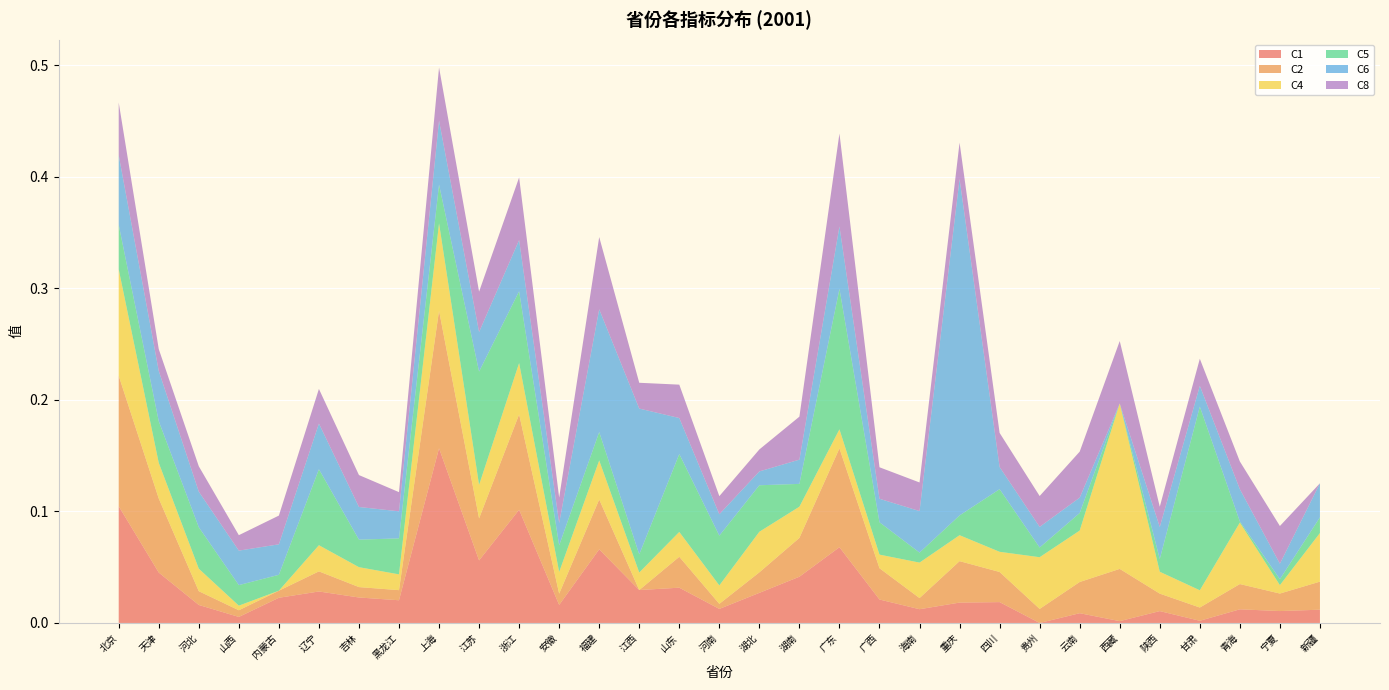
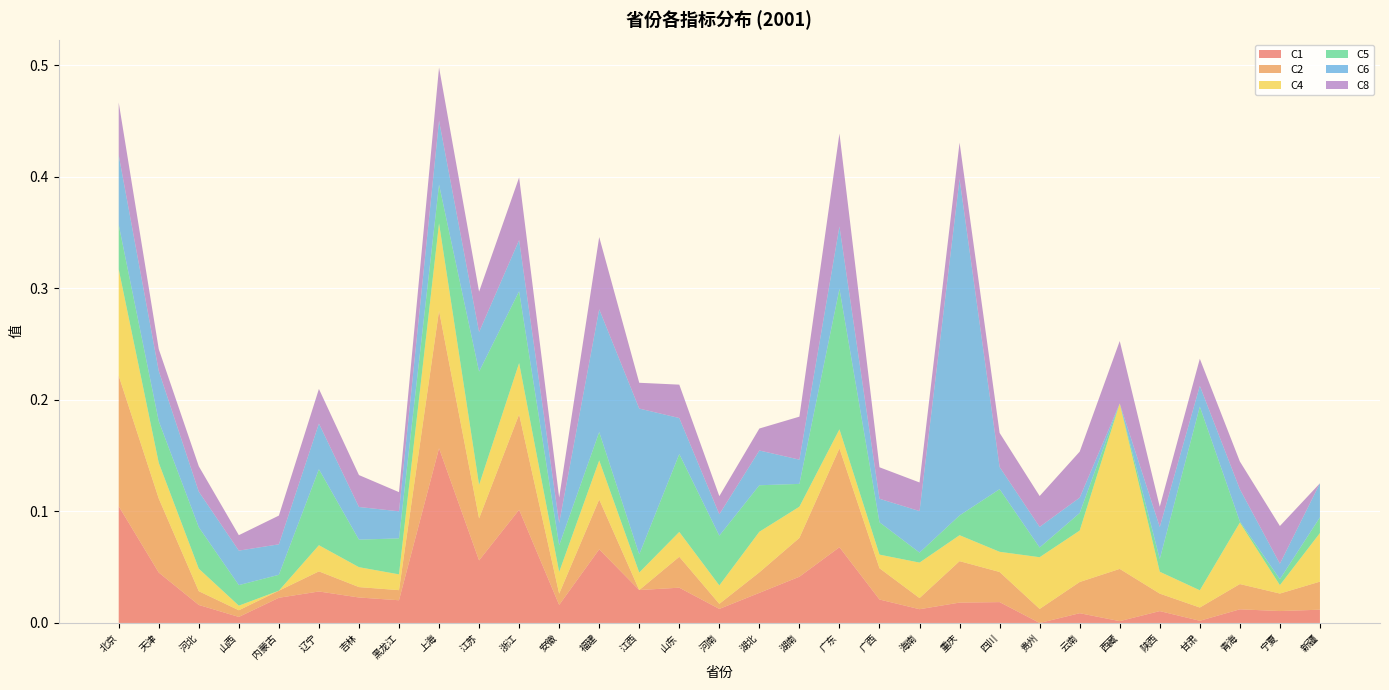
  {
    "C4": {
      "北京": 0.095,
      "天津": 0.032,
      "河北": 0.020,
      "山西": 0.004,
      "辽宁": 0.023,
      "吉林": 0.018,
      "黑龙江": 0.014,
      "上海": 0.078,
      "江苏": 0.030,
      "浙江": 0.046,
      "安徽": 0.019,
      "福建": 0.035,
      "江西": 0.016,
      "山东": 0.022,
      "河南": 0.017,
      "湖北": 0.036,
      "湖南": 0.028,
      "广东": 0.017,
      "广西": 0.012,
      "海南": 0.032,
      "重庆": 0.023,
      "四川": 0.018,
      "贵州": 0.046,
      "云南": 0.046,
      "陕西": 0.020,
      "甘肃": 0.015,
      "宁夏": 0.008,
      "新疆": 0.044
    },
    "C5": {
      "北京": 0.040,
      "天津": 0.037,
      "河北": 0.037,
      "山西": 0.018,
      "内蒙古": 0.014,
      "辽宁": 0.068,
      "吉林": 0.025,
      "黑龙江": 0.032,
      "上海": 0.035,
      "江苏": 0.102,
      "浙江": 0.064,
      "安徽": 0.024,
      "福建": 0.025,
      "江西": 0.016,
      "山东": 0.070,
      "河南": 0.045,
      "湖北": 0.042,
      "湖南": 0.020,
      "广东": 0.126,
      "广西": 0.029,
      "海南": 0.009,
      "重庆": 0.018,
      "四川": 0.056,
      "贵州": 0.009,
      "云南": 0.016,
      "陕西": 0.011,
      "甘肃": 0.165,
      "宁夏": 0.005,
      "新疆": 0.014
    },
    "C6": {
      "北京": 0.062,
      "天津": 0.045,
      "河北": 0.032,
      "山西": 0.031,
      "内蒙古": 0.027,
      "辽宁": 0.041,
      "吉林": 0.029,
      "黑龙江": 0.024,
      "上海": 0.057,
      "江苏": 0.035,
      "浙江": 0.046,
      "安徽": 0.020,
      "福建": 0.110,
      "江西": 0.131,
      "山东": 0.032,
      "河南": 0.019,
-     "湖北": 0.012,
+     "湖北": 0.031,
      "湖南": 0.022,
      "广东": 0.056,
      "广西": 0.021,
      "海南": 0.037,
      "重庆": 0.302,
      "四川": 0.020,
      "贵州": 0.019,
      "云南": 0.014,
      "陕西": 0.029,
      "甘肃": 0.019,
      "青海": 0.029,
      "宁夏": 0.014
    },
    "C8": {
      "北京": 0.047,
      "天津": 0.020,
      "河北": 0.023,
      "山西": 0.014,
      "内蒙古": 0.026,
      "辽宁": 0.031,
      "吉林": 0.029,
      "黑龙江": 0.017,
      "上海": 0.048,
      "江苏": 0.036,
      "浙江": 0.056,
      "安徽": 0.023,
      "福建": 0.065,
      "江西": 0.023,
      "山东": 0.030,
      "河南": 0.016,
      "湖北": 0.020,
      "湖南": 0.039,
      "广东": 0.083,
      "广西": 0.028,
      "海南": 0.026,
      "重庆": 0.033,
      "四川": 0.031,
      "贵州": 0.028,
      "云南": 0.041,
      "西藏": 0.056,
      "陕西": 0.018,
      "甘肃": 0.024,
      "青海": 0.025,
      "宁夏": 0.034
    }
  }
